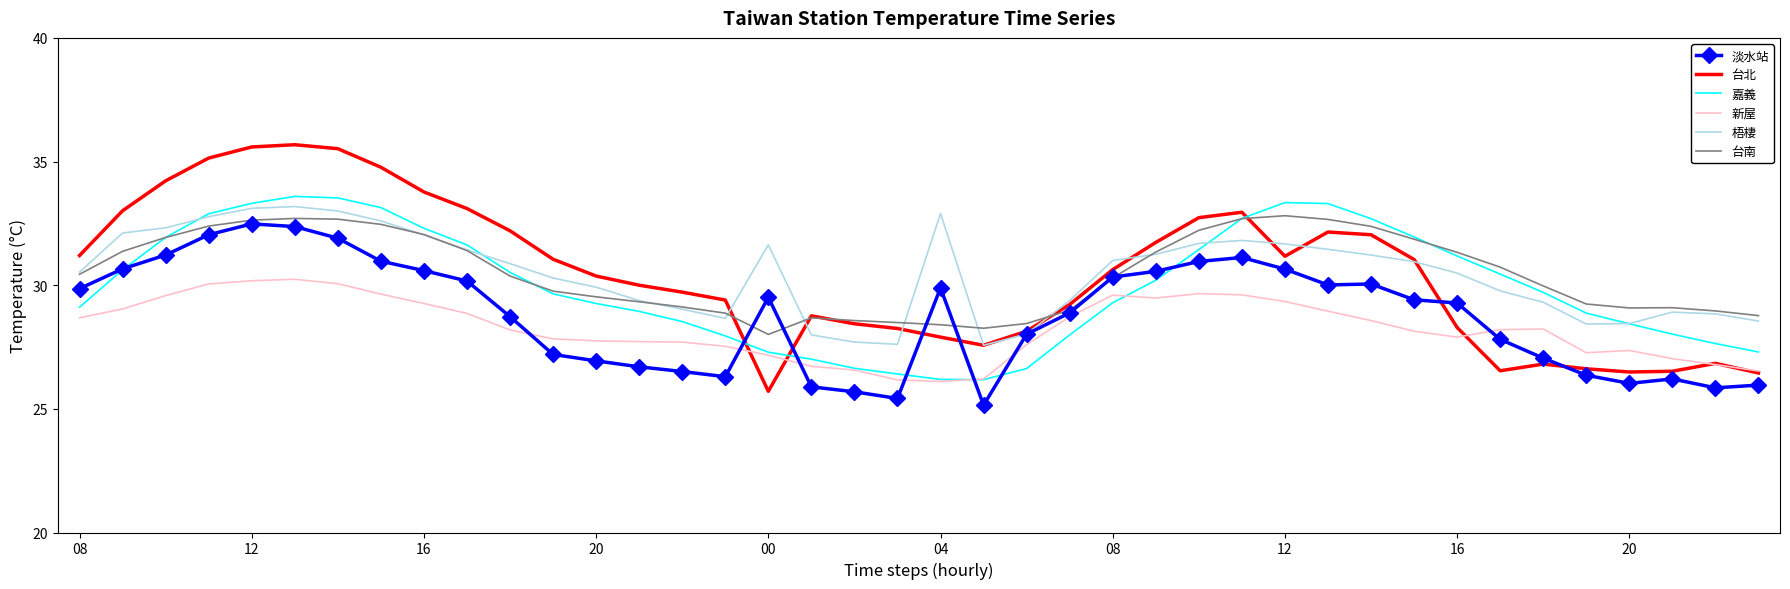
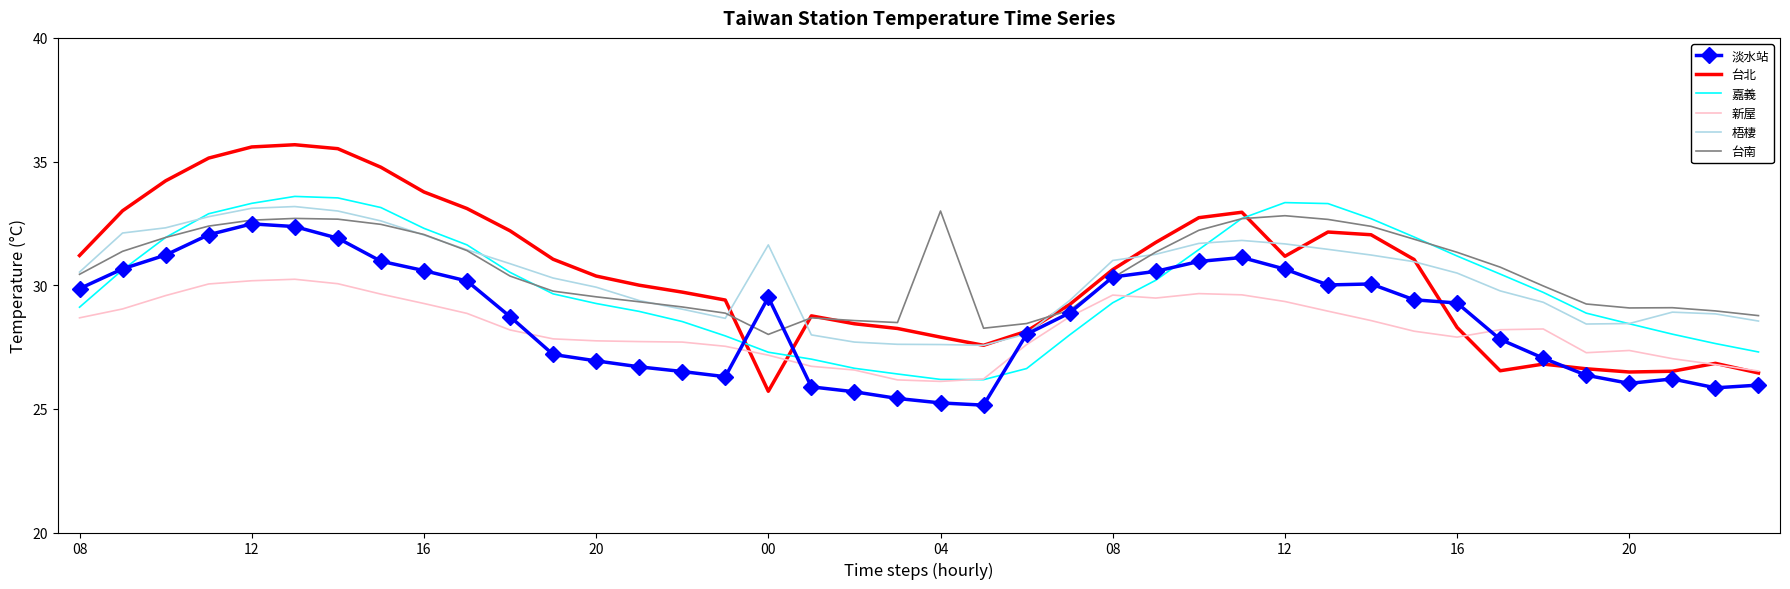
  {
    "淡水站": {
      "00": 29.5,
-     "04": 29.9
+     "04": 25.2
    },
    "台北": {
      "00": 25.7,
      "04": 27.9
    },
    "嘉義": {
      "00": 27.3
    },
    "新屋": {
      "00": 27.2
    },
    "梧棲": {
      "00": 31.6,
-     "04": 32.9
+     "04": 27.6
    },
    "台南": {
      "00": 28.0,
-     "04": 28.4
+     "04": 33.0
    }
  }
